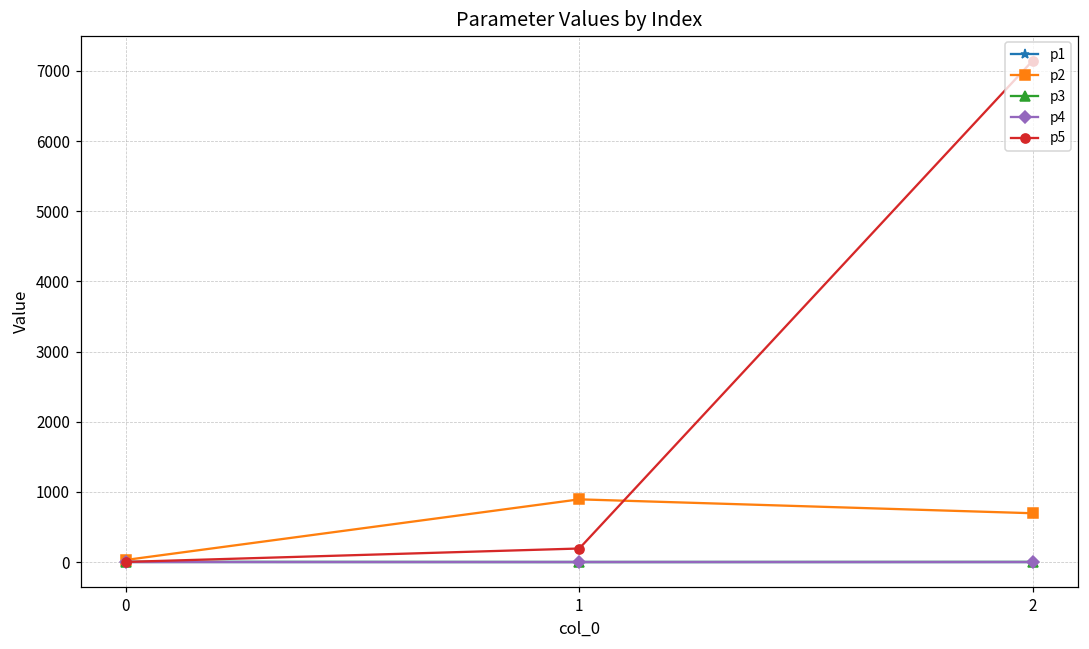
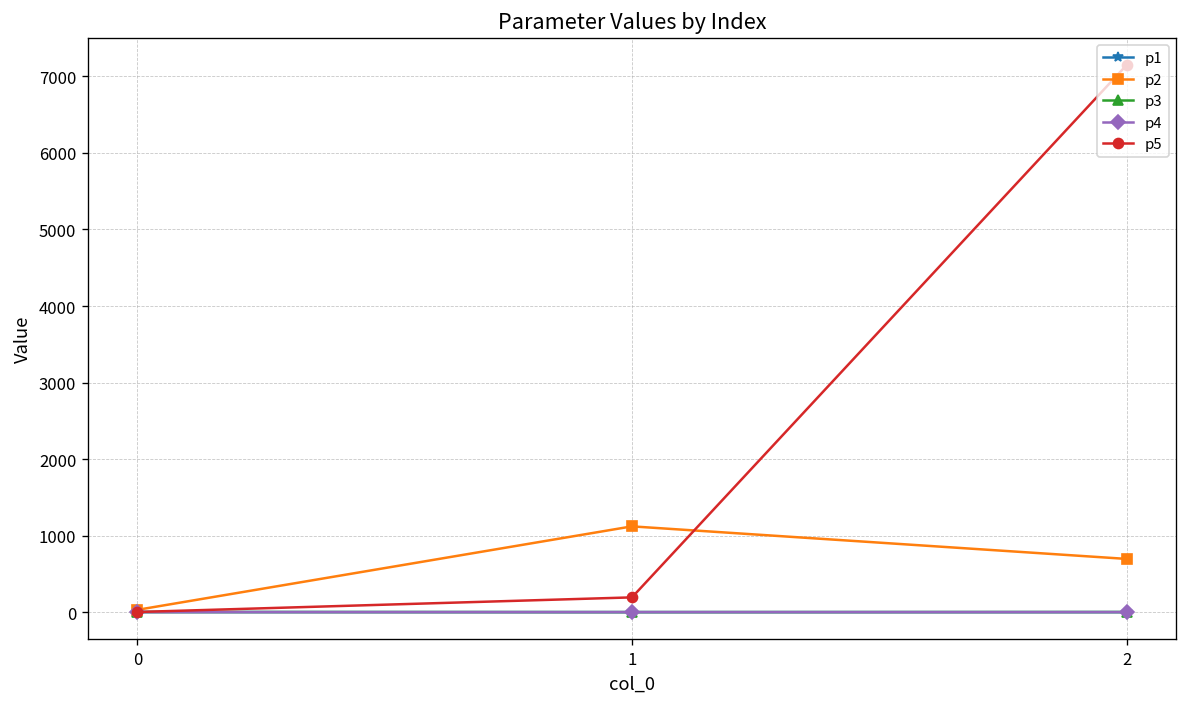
  {
    "p4": {
      "1": 0,
      "2": 0
    },
    "p2": {
-     "1": 900,
+     "1": 1100,
      "2": 700
    },
    "p5": {
      "1": 200
    }
  }
